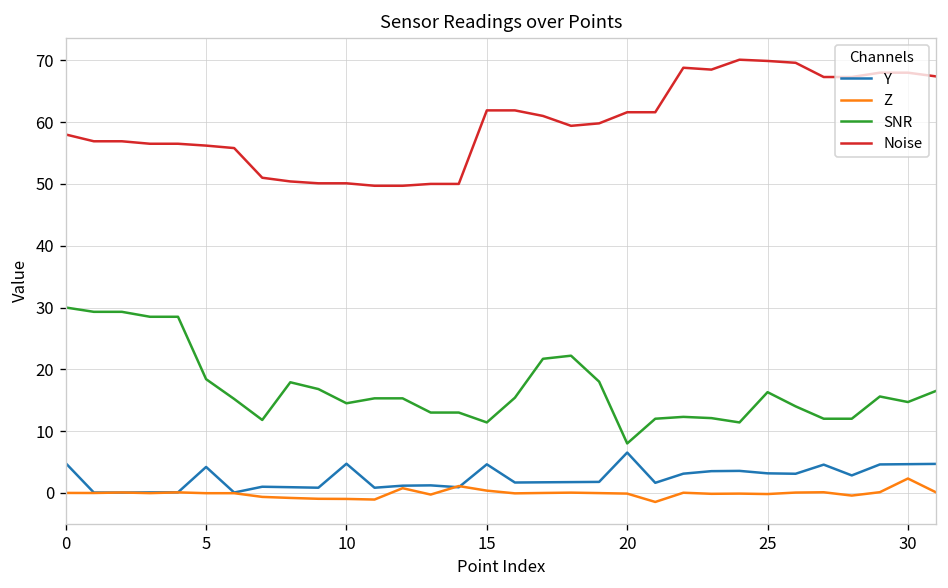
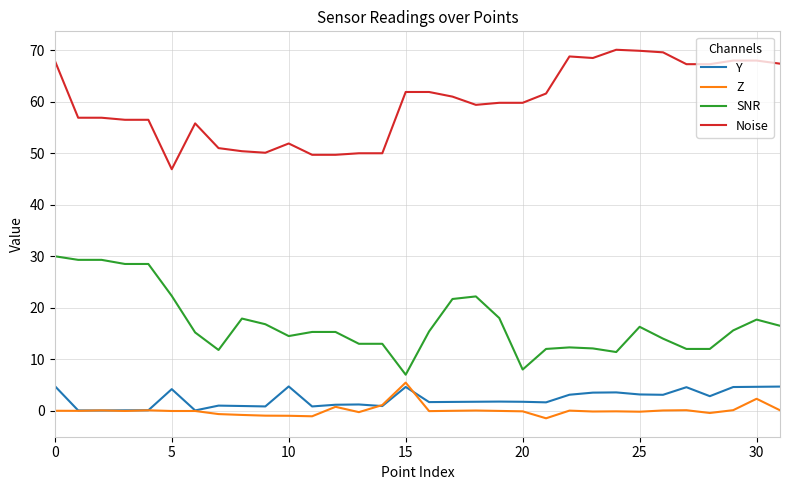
  {
    "Y": {
      "0": 5,
      "5": 4,
      "10": 5,
      "15": 5,
-     "20": 7,
+     "20": 2,
      "25": 3,
      "30": 5
    },
    "Z": {
      "0": 0,
      "5": 0,
      "10": -1,
-     "15": 0,
+     "15": 5,
      "20": 0,
      "25": 0,
      "30": 2
    },
    "SNR": {
      "0": 30,
-     "5": 18,
+     "5": 22,
      "10": 15,
-     "15": 11,
+     "15": 7,
      "20": 8,
      "25": 16,
-     "30": 15
+     "30": 18
    },
    "Noise": {
-     "0": 58,
-     "5": 56,
-     "10": 50,
+     "0": 68,
+     "5": 47,
+     "10": 52,
      "15": 62,
-     "20": 62,
+     "20": 60,
      "25": 70
    }
  }
